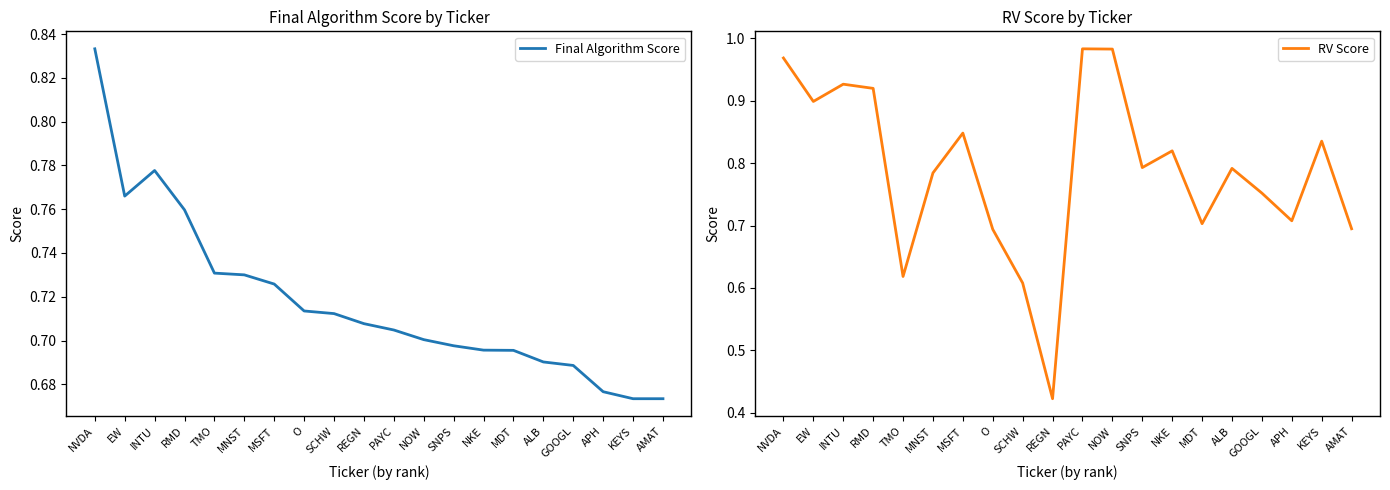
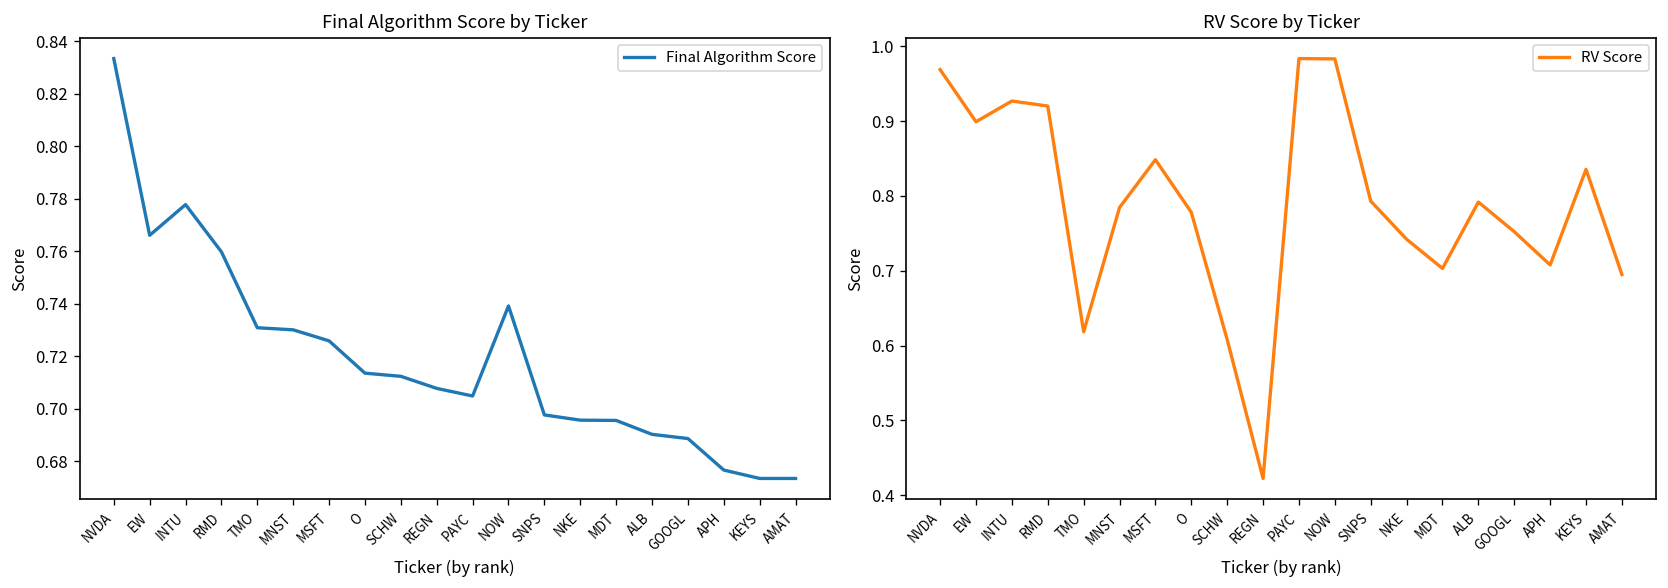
  {
    "Final Algorithm Score by Ticker": {
      "NVDA": 0.833,
      "EW": 0.766,
      "INTU": 0.778,
      "RMD": 0.760,
      "TMO": 0.731,
      "MNST": 0.730,
      "MSFT": 0.726,
      "O": 0.714,
      "SCHW": 0.712,
      "REGN": 0.708,
      "PAYC": 0.705,
-     "NOW": 0.700,
+     "NOW": 0.739,
      "SNPS": 0.698,
      "NKE": 0.696,
      "MDT": 0.696,
      "ALB": 0.690,
      "GOOGL": 0.689,
      "APH": 0.677,
      "KEYS": 0.673,
      "AMAT": 0.673
    },
    "RV Score by Ticker": {
      "NVDA": 0.97,
      "EW": 0.90,
      "INTU": 0.93,
      "RMD": 0.92,
      "TMO": 0.62,
      "MNST": 0.78,
      "MSFT": 0.85,
-     "O": 0.69,
+     "O": 0.78,
      "SCHW": 0.61,
      "REGN": 0.42,
      "PAYC": 0.98,
      "NOW": 0.98,
      "SNPS": 0.79,
-     "NKE": 0.82,
+     "NKE": 0.74,
      "MDT": 0.70,
      "ALB": 0.79,
      "GOOGL": 0.75,
      "APH": 0.71,
      "KEYS": 0.84,
      "AMAT": 0.69
    }
  }
